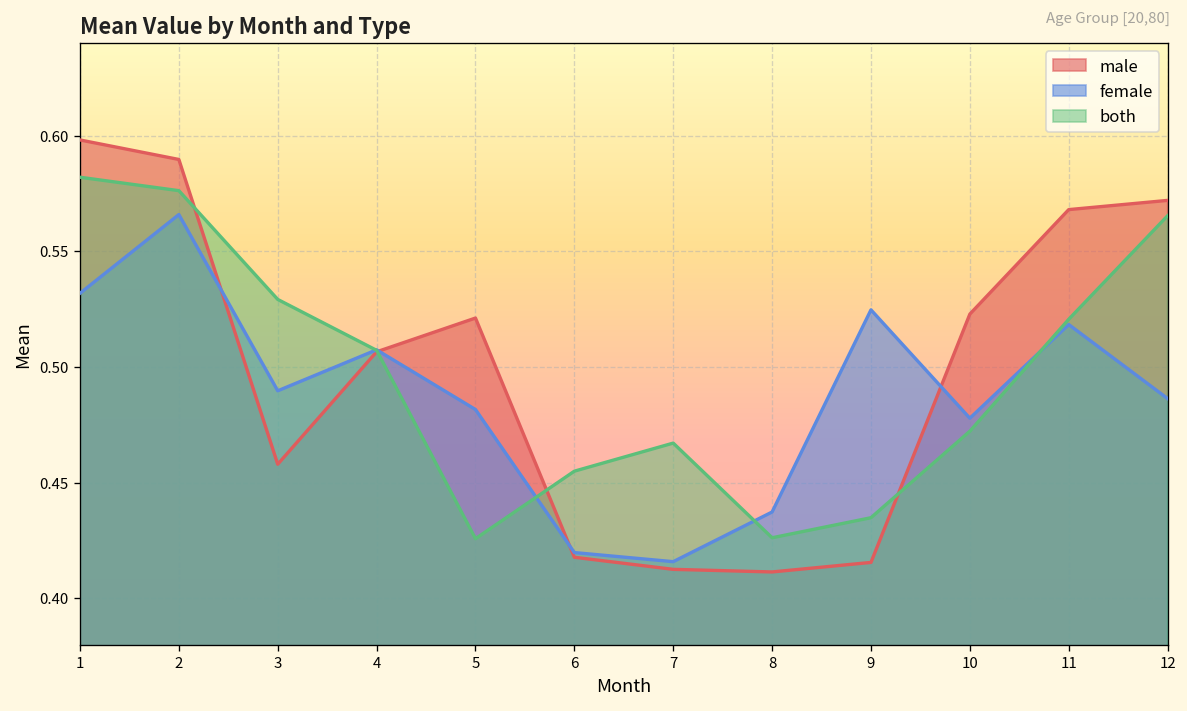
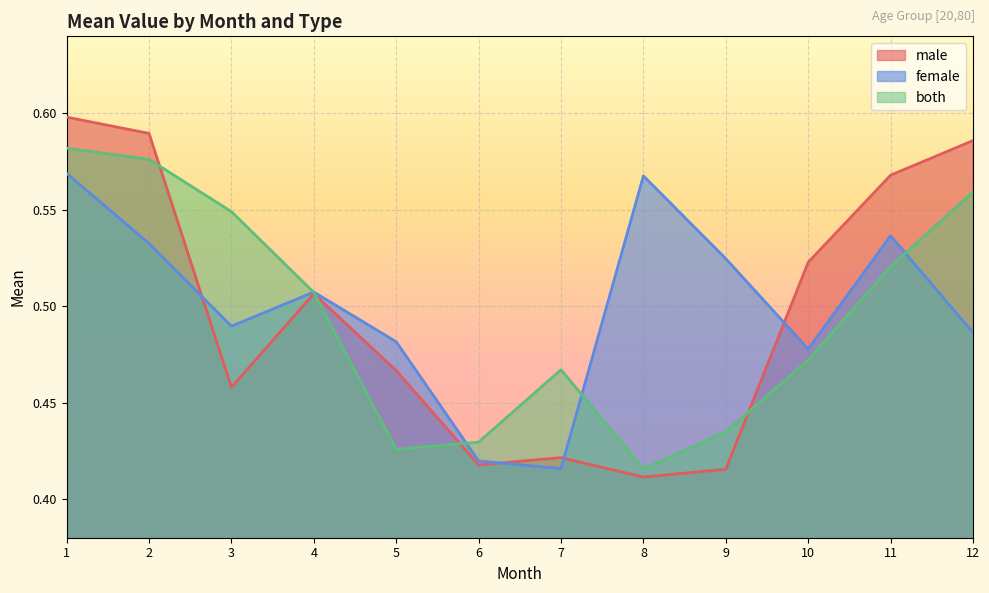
  {
    "male": {
      "1": 0.598,
      "2": 0.590,
      "3": 0.458,
-     "5": 0.521,
+     "5": 0.467,
      "6": 0.418,
-     "7": 0.413,
+     "7": 0.422,
      "8": 0.411,
      "9": 0.416,
      "10": 0.523,
      "11": 0.568,
-     "12": 0.572
+     "12": 0.586
    },
    "female": {
-     "1": 0.532,
-     "2": 0.566,
+     "1": 0.569,
+     "2": 0.533,
      "3": 0.490,
      "5": 0.482,
      "6": 0.420,
      "7": 0.416,
-     "8": 0.437,
+     "8": 0.568,
      "9": 0.525,
      "10": 0.478,
-     "11": 0.518,
+     "11": 0.537,
      "12": 0.486
    },
    "both": {
      "1": 0.582,
      "2": 0.576,
-     "3": 0.529,
+     "3": 0.549,
      "5": 0.426,
-     "6": 0.455,
+     "6": 0.430,
      "7": 0.467,
-     "8": 0.426,
+     "8": 0.416,
      "9": 0.435,
      "10": 0.472,
      "11": 0.521,
-     "12": 0.565
+     "12": 0.559
    }
  }
